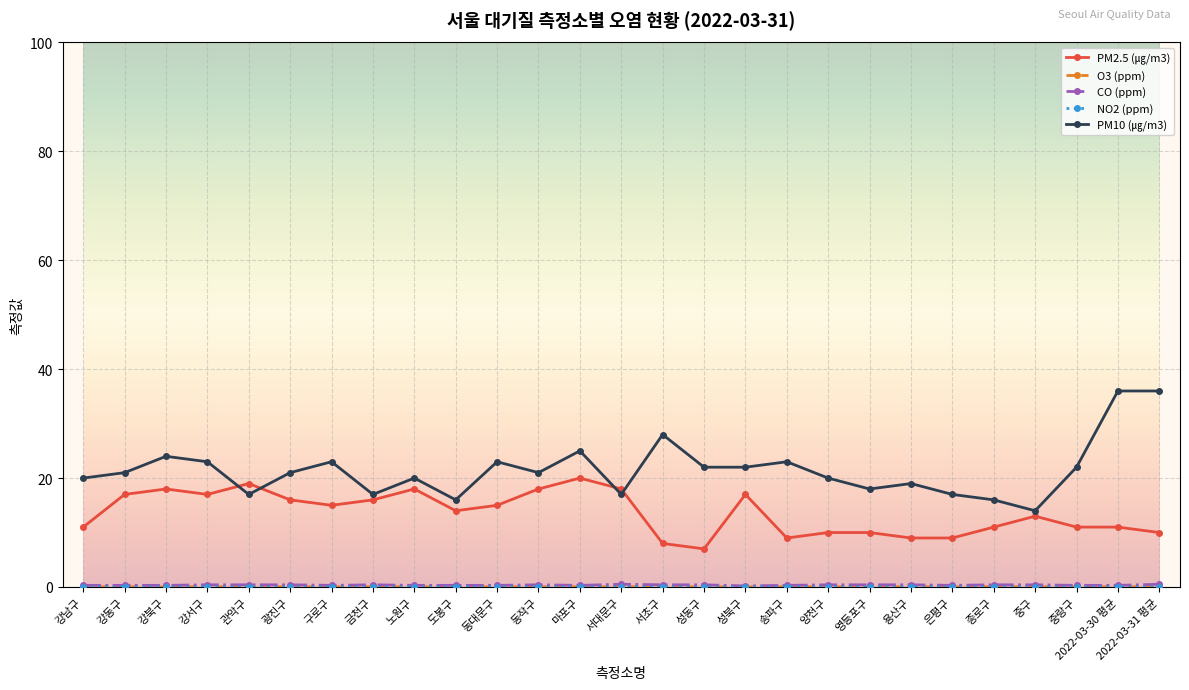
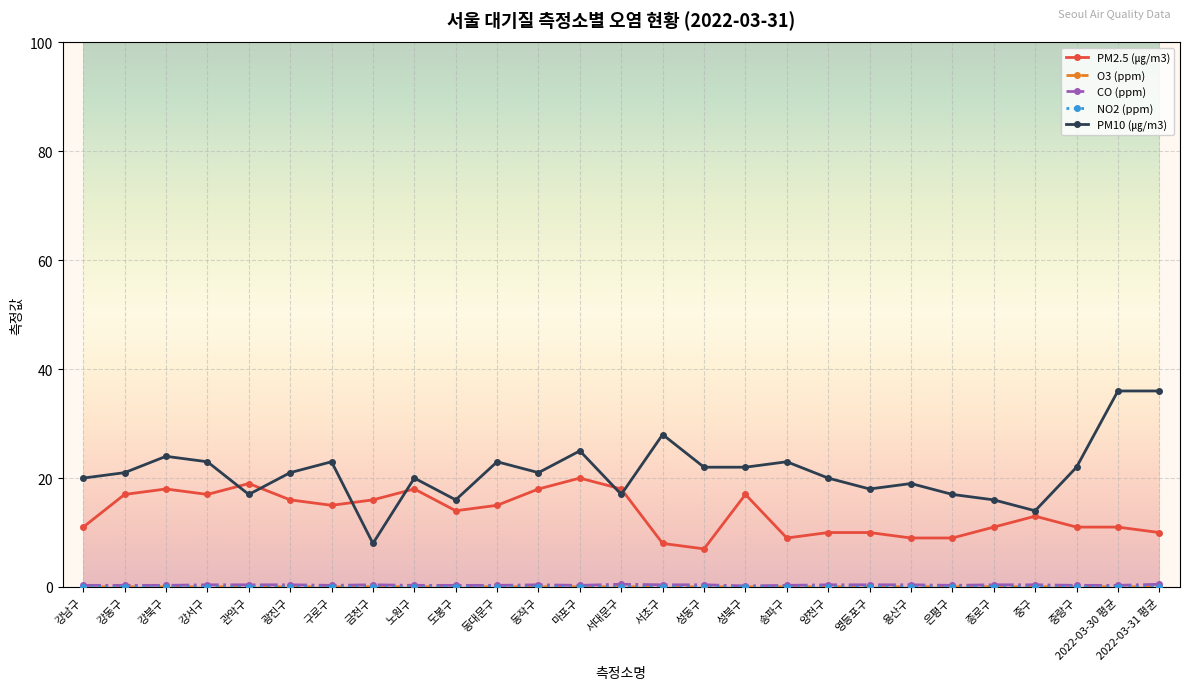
  {
    "PM2.5 (㎍/m3)": {
      "강남구": 11,
      "강동구": 17,
      "강북구": 18,
      "강서구": 17,
      "관악구": 19,
      "광진구": 16,
      "구로구": 15,
      "금천구": 16,
      "노원구": 18,
      "도봉구": 14,
      "동대문구": 15,
      "동작구": 18,
      "마포구": 20,
      "서대문구": 18,
      "서초구": 8,
      "성동구": 7,
      "성북구": 17,
      "송파구": 9,
      "양천구": 10,
      "영등포구": 10,
      "용산구": 9,
      "은평구": 9,
      "종로구": 11,
      "중구": 13,
      "중랑구": 11,
      "2022-03-30 평균": 11,
      "2022-03-31 평균": 10
    },
    "NO2 (ppm)": {
      "서대문구": 0,
      "2022-03-31 평균": 0
    },
    "PM10 (㎍/m3)": {
      "강남구": 20,
      "강동구": 21,
      "강북구": 24,
      "강서구": 23,
      "관악구": 17,
      "광진구": 21,
      "구로구": 23,
-     "금천구": 17,
+     "금천구": 8,
      "노원구": 20,
      "도봉구": 16,
      "동대문구": 23,
      "동작구": 21,
      "마포구": 25,
      "서대문구": 17,
      "서초구": 28,
      "성동구": 22,
      "성북구": 22,
      "송파구": 23,
      "양천구": 20,
      "영등포구": 18,
      "용산구": 19,
      "은평구": 17,
      "종로구": 16,
      "중구": 14,
      "중랑구": 22,
      "2022-03-30 평균": 36,
      "2022-03-31 평균": 36
    }
  }
